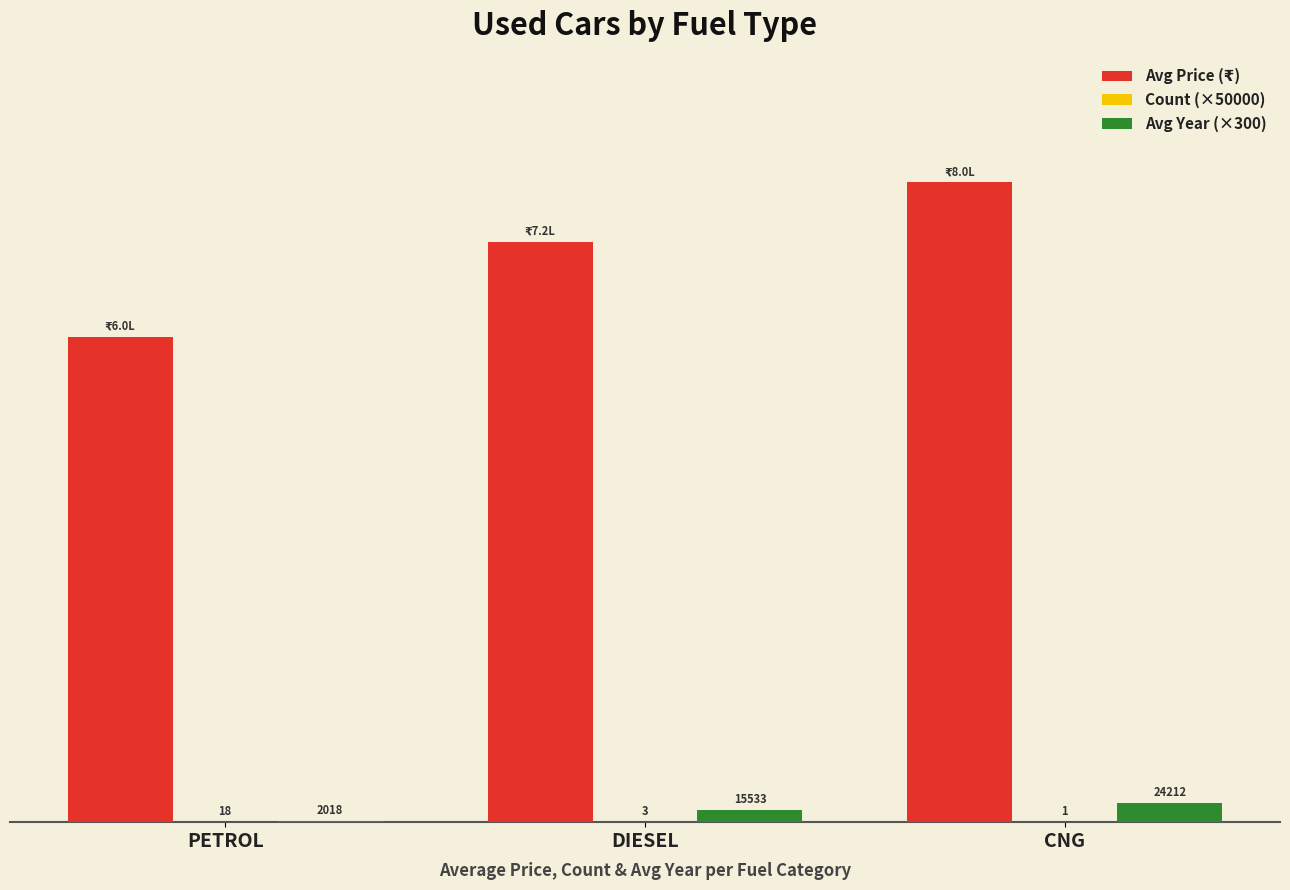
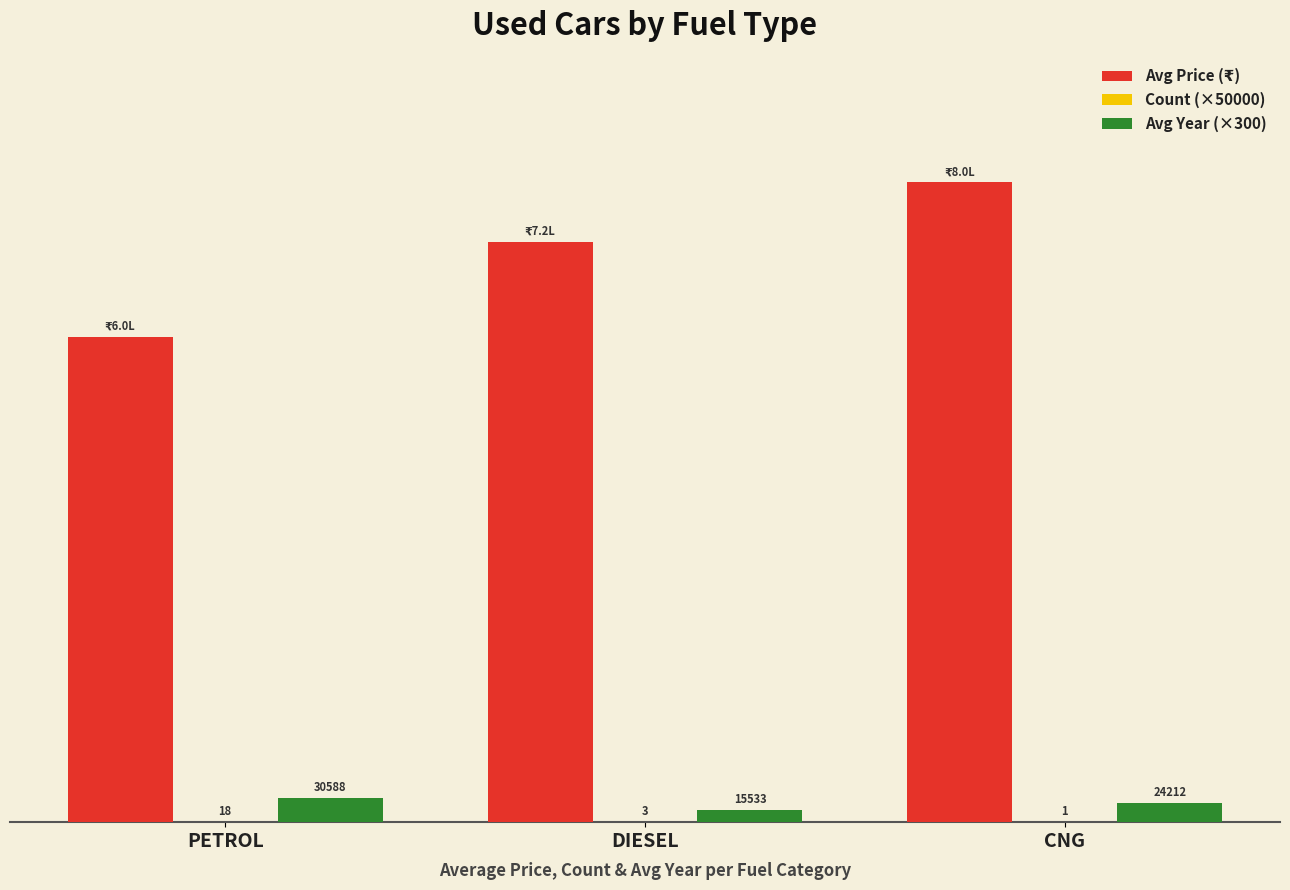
  {
    "Count (×50000)": {
      "PETROL": 18,
      "DIESEL": 3,
      "CNG": 1
    },
    "Avg Year (×300)": {
-     "PETROL": 2018,
+     "PETROL": 30588,
      "DIESEL": 15533,
      "CNG": 24212
    }
  }
